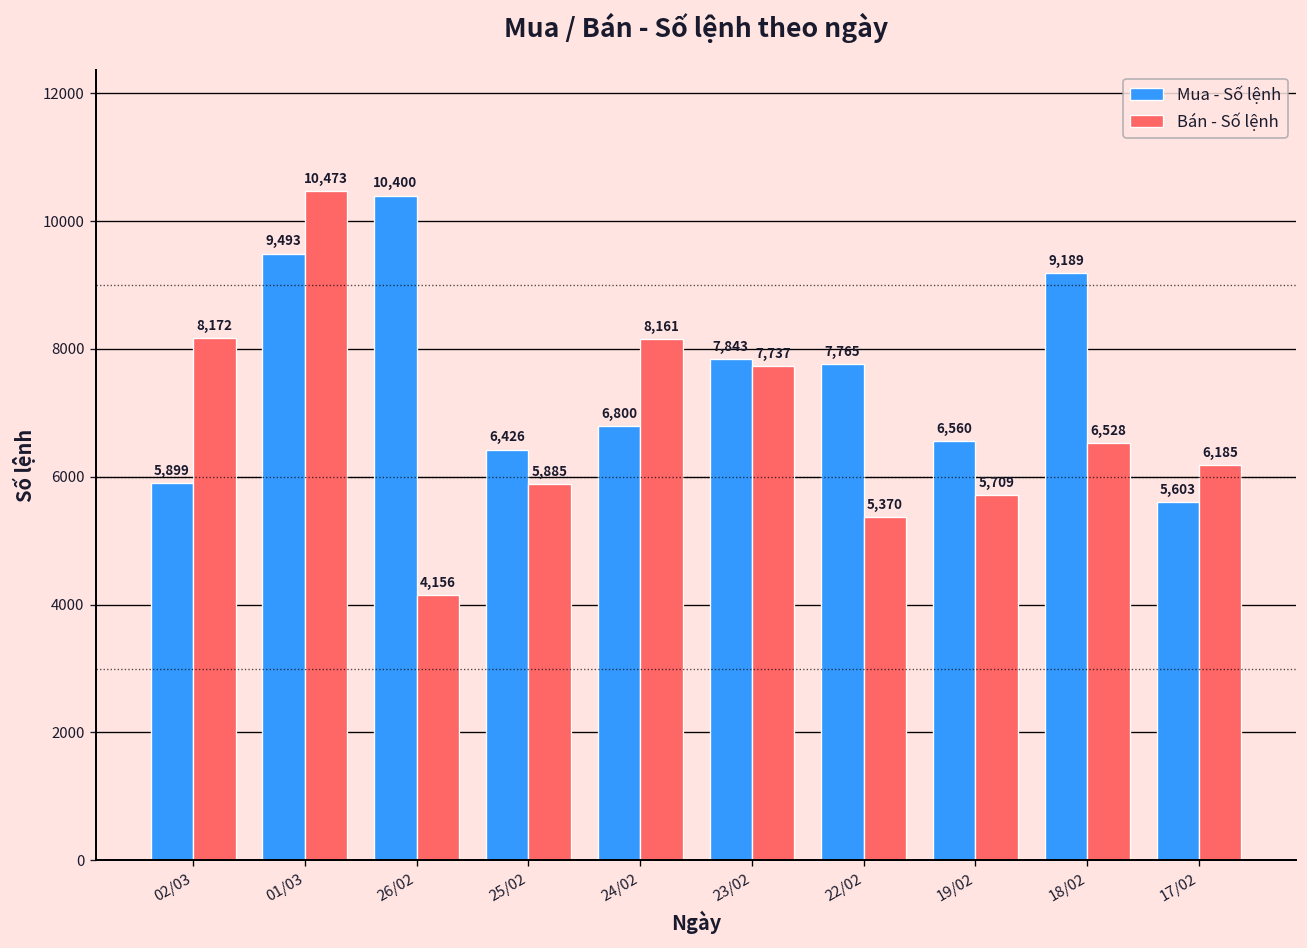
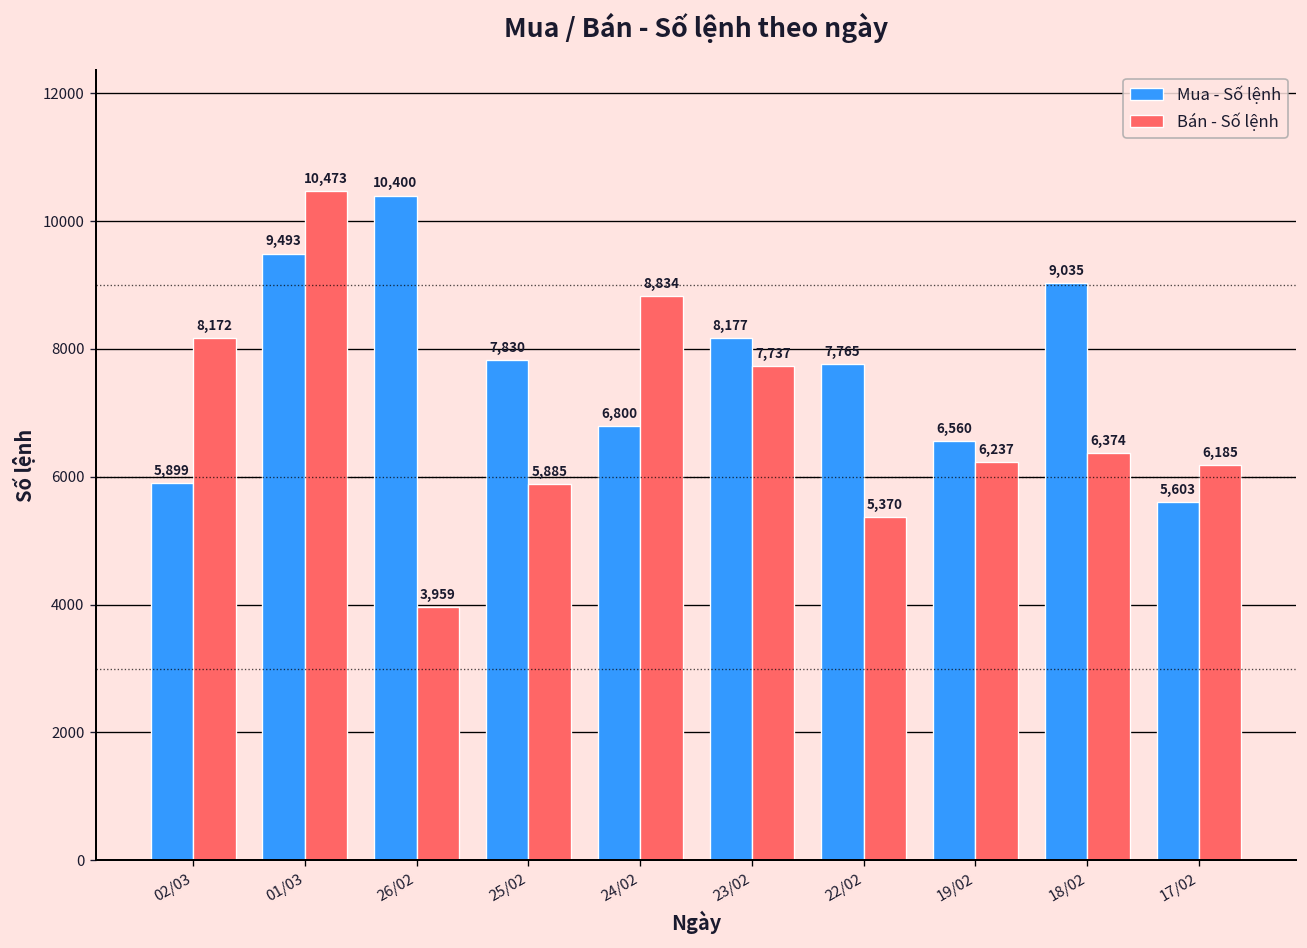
  {
    "Mua - Số lệnh": {
      "02/03": "5,899",
      "01/03": "9,493",
      "26/02": "10,400",
-     "25/02": "6,426",
+     "25/02": "7,830",
      "24/02": "6,800",
-     "23/02": "7,843",
+     "23/02": "8,177",
      "22/02": "7,765",
      "19/02": "6,560",
-     "18/02": "9,189",
+     "18/02": "9,035",
      "17/02": "5,603"
    },
    "Bán - Số lệnh": {
      "02/03": "8,172",
      "01/03": "10,473",
-     "26/02": "4,156",
+     "26/02": "3,959",
      "25/02": "5,885",
-     "24/02": "8,161",
+     "24/02": "8,834",
      "23/02": "7,737",
      "22/02": "5,370",
-     "19/02": "5,709",
-     "18/02": "6,528",
+     "19/02": "6,237",
+     "18/02": "6,374",
      "17/02": "6,185"
    }
  }
